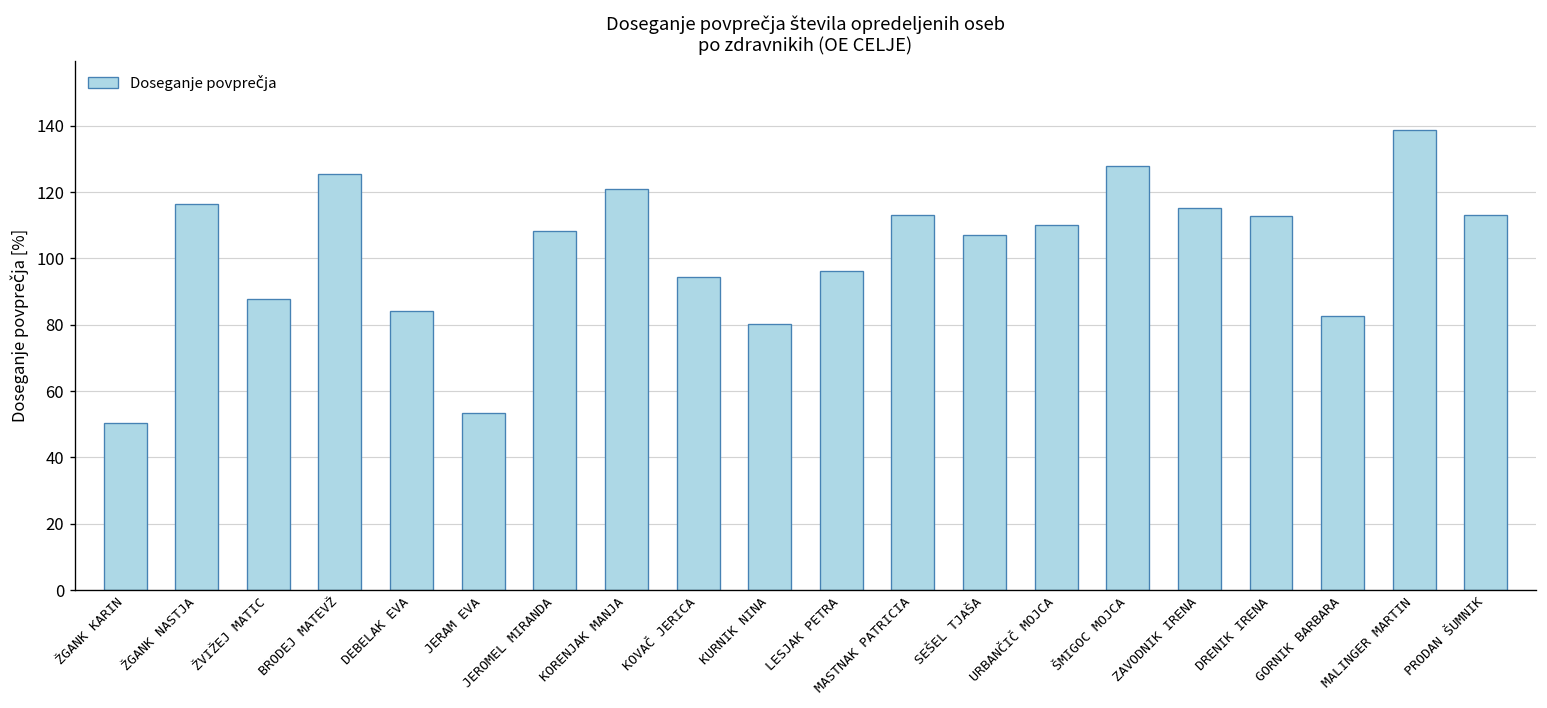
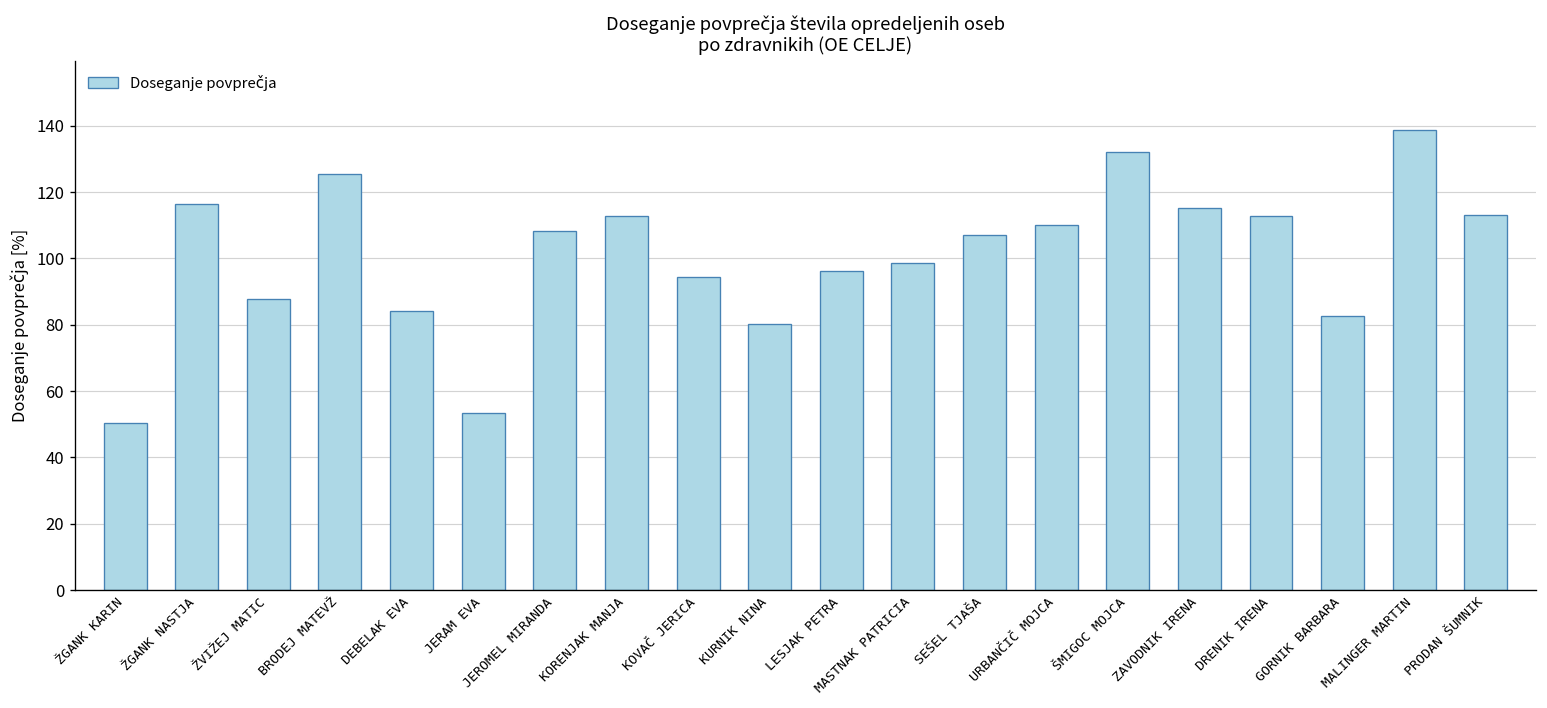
  {
    "ŽGANK KARIN": 50,
    "ŽGANK NASTJA": 116,
    "ŽVIŽEJ MATIC": 88,
    "BRODEJ MATEVŽ": 125,
    "DEBELAK EVA": 84,
    "JERAM EVA": 53,
    "JEROMEL MIRANDA": 108,
-   "KORENJAK MANJA": 121,
+   "KORENJAK MANJA": 113,
    "KOVAČ JERICA": 94,
    "KURNIK NINA": 80,
    "LESJAK PETRA": 96,
-   "MASTNAK PATRICIA": 113,
+   "MASTNAK PATRICIA": 99,
    "SEŠEL TJAŠA": 107,
    "URBANČIČ MOJCA": 110,
-   "ŠMIGOC MOJCA": 128,
+   "ŠMIGOC MOJCA": 132,
    "ZAVODNIK IRENA": 115,
    "DRENIK IRENA": 113,
    "GORNIK BARBARA": 83,
    "MALINGER MARTIN": 139,
    "PRODAN ŠUMNIK": 113
  }
